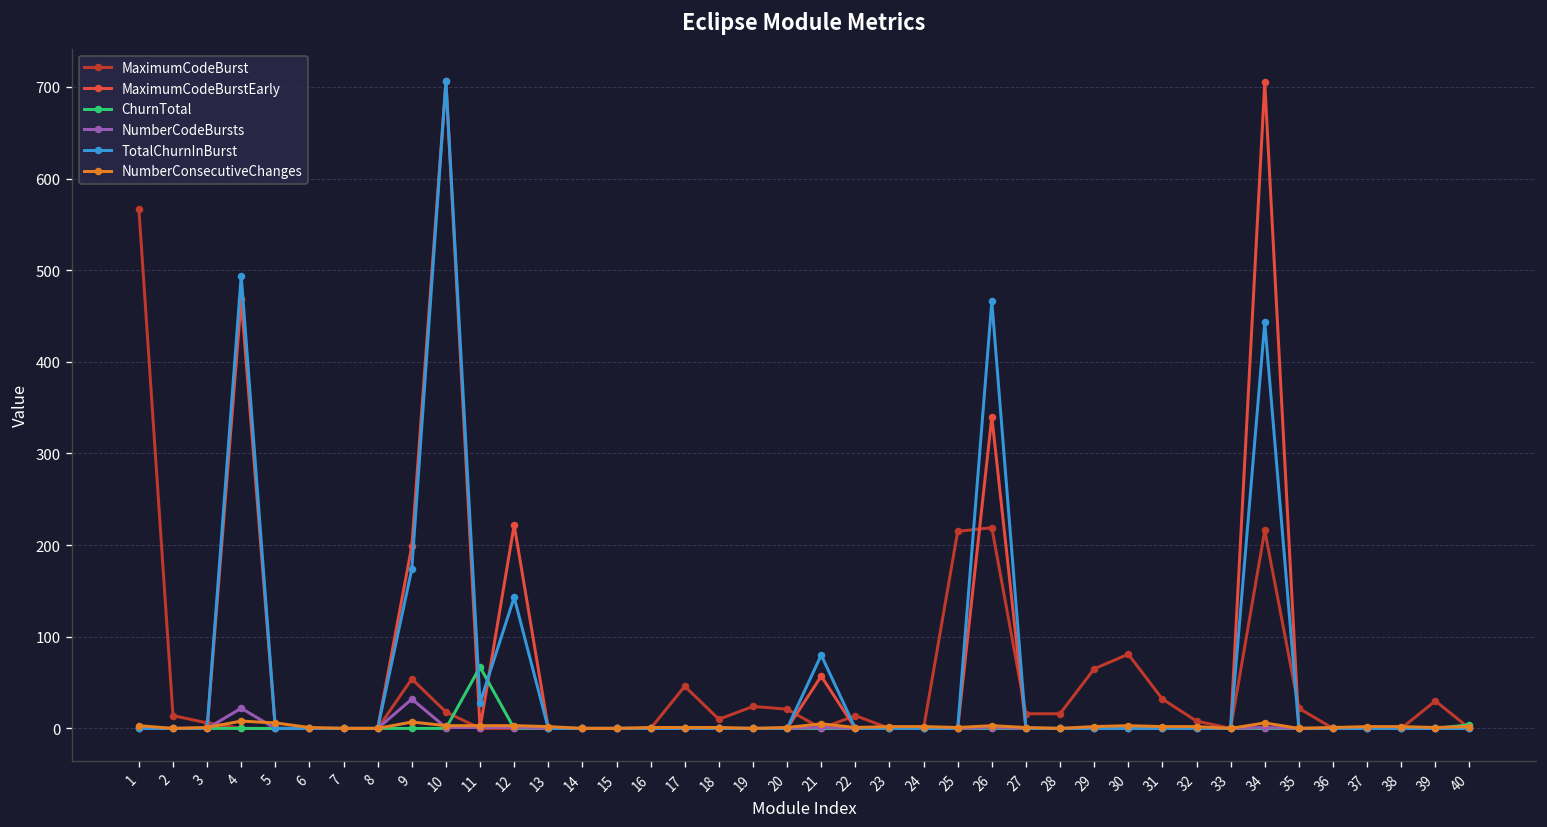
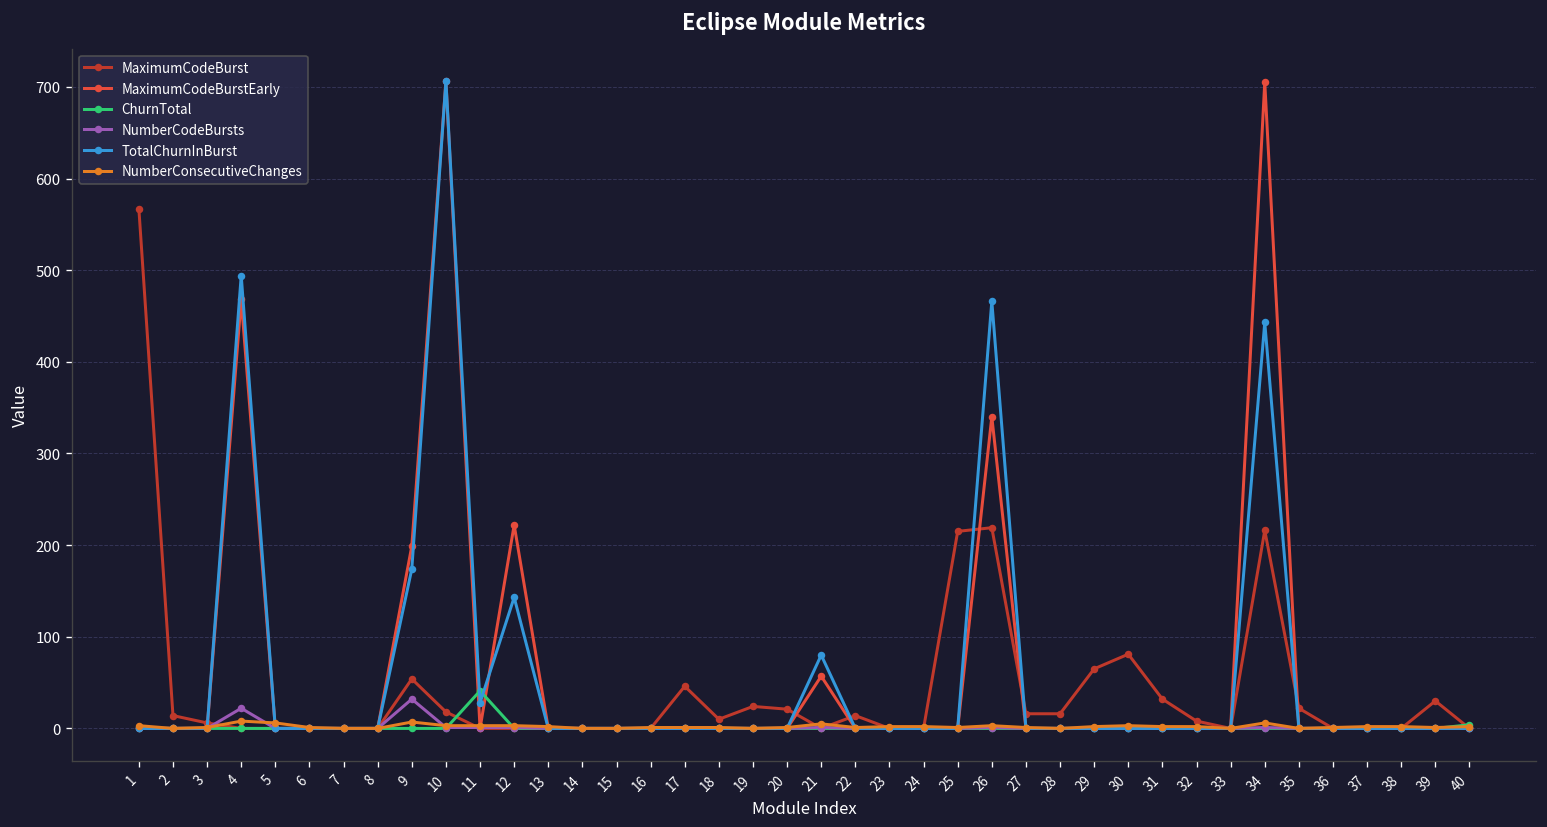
  {
    "ChurnTotal": {
      "9": 0,
-     "11": 70
+     "11": 40
    },
    "NumberCodeBursts": {
      "4": 20,
      "9": 30
    },
    "TotalChurnInBurst": {
      "4": 490,
      "9": 170,
      "11": 30,
      "12": 140,
      "21": 80,
      "26": 470,
      "34": 440
    }
  }
